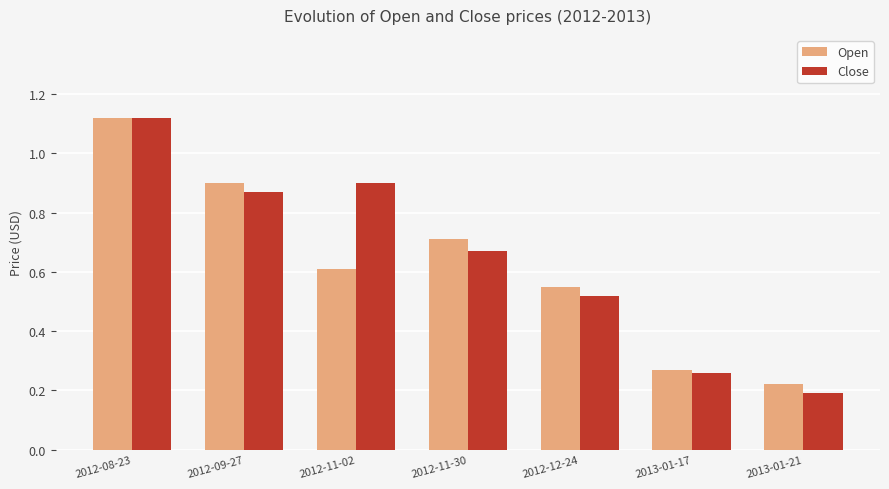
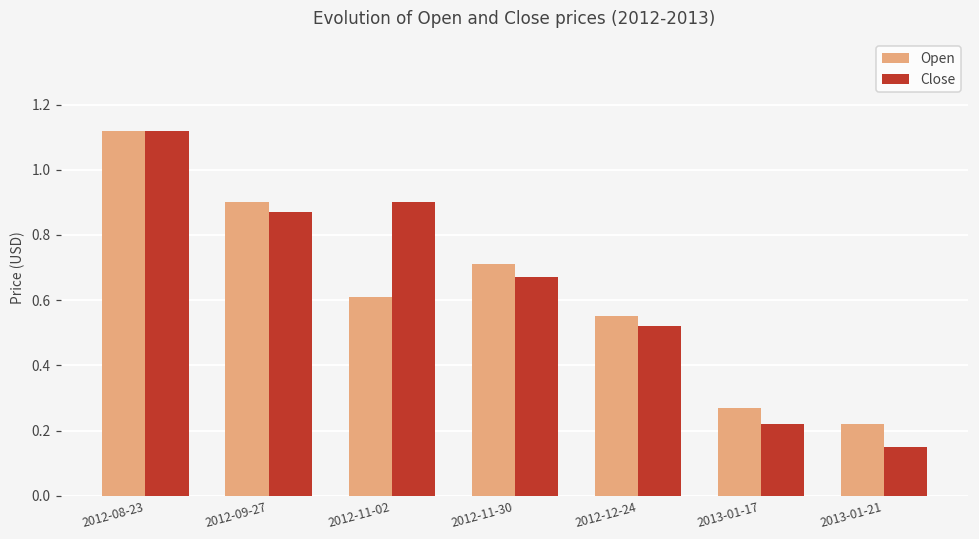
  {
    "Open": {
      "2012-08-23": 1.12,
      "2012-09-27": 0.90,
      "2012-11-02": 0.61,
      "2012-11-30": 0.71,
      "2012-12-24": 0.55,
      "2013-01-17": 0.27,
      "2013-01-21": 0.22
    },
    "Close": {
      "2012-08-23": 1.12,
      "2012-09-27": 0.87,
      "2012-11-02": 0.90,
      "2012-11-30": 0.67,
      "2012-12-24": 0.52,
-     "2013-01-17": 0.26,
-     "2013-01-21": 0.19
+     "2013-01-17": 0.22,
+     "2013-01-21": 0.15
    }
  }
